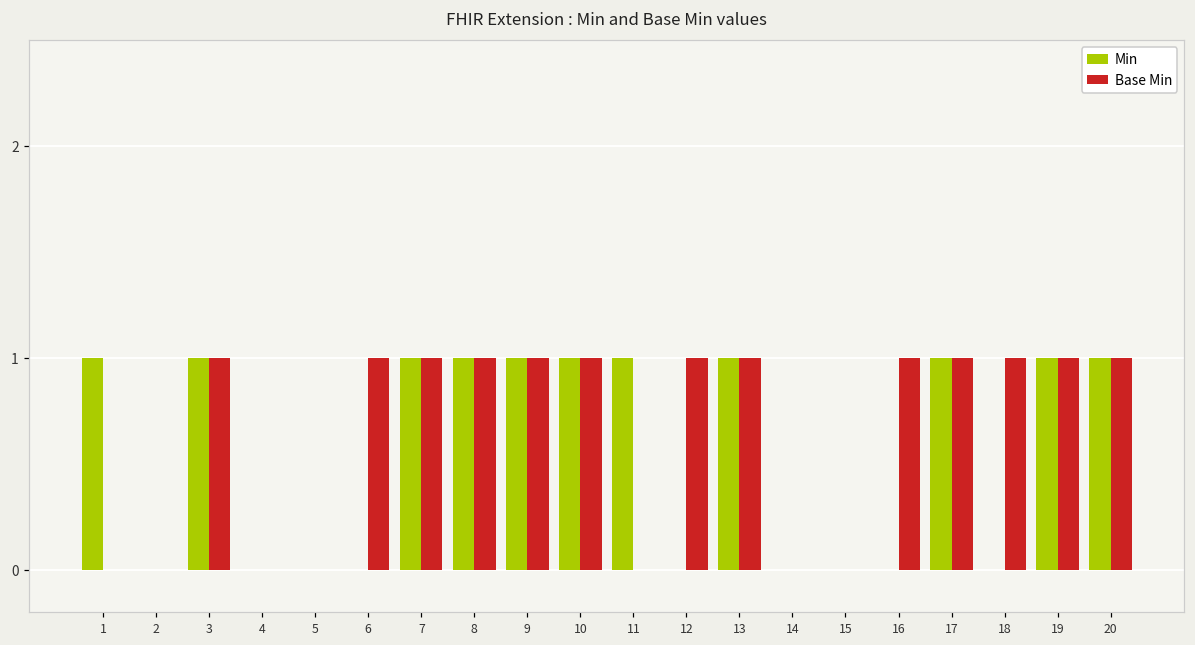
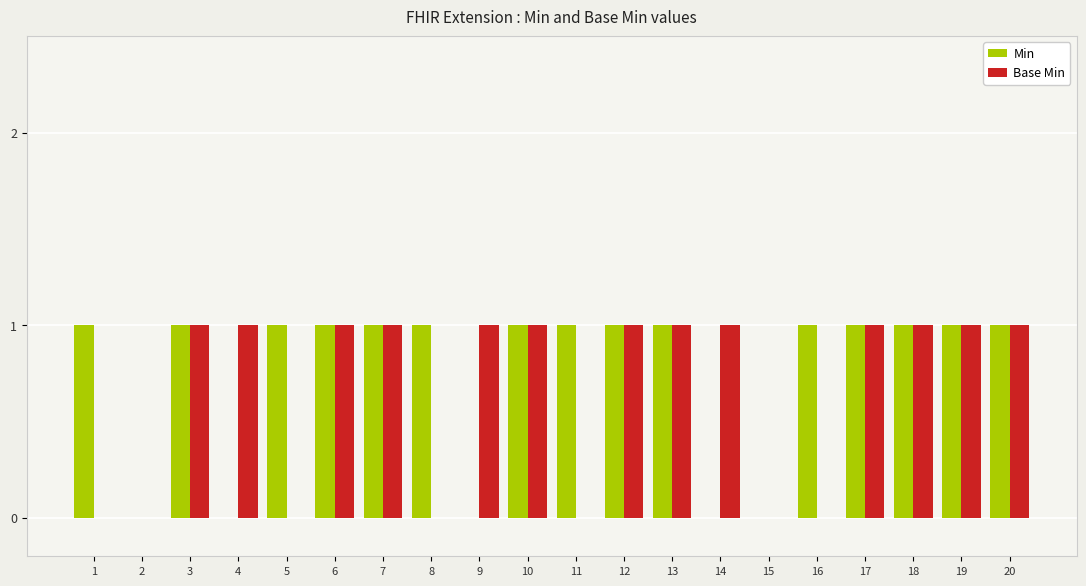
  {
    "Min": {
      "1": 1,
      "2": 0,
      "3": 1,
      "4": 0,
-     "5": 0,
-     "6": 0,
+     "5": 1,
+     "6": 1,
      "7": 1,
      "8": 1,
-     "9": 1,
+     "9": 0,
      "10": 1,
      "11": 1,
-     "12": 0,
+     "12": 1,
      "13": 1,
      "14": 0,
      "15": 0,
-     "16": 0,
+     "16": 1,
      "17": 1,
-     "18": 0,
+     "18": 1,
      "19": 1,
      "20": 1
    },
    "Base Min": {
      "1": 0,
      "2": 0,
      "3": 1,
-     "4": 0,
+     "4": 1,
      "5": 0,
      "6": 1,
      "7": 1,
-     "8": 1,
+     "8": 0,
      "9": 1,
      "10": 1,
      "11": 0,
      "12": 1,
      "13": 1,
-     "14": 0,
+     "14": 1,
      "15": 0,
-     "16": 1,
+     "16": 0,
      "17": 1,
      "18": 1,
      "19": 1,
      "20": 1
    }
  }
